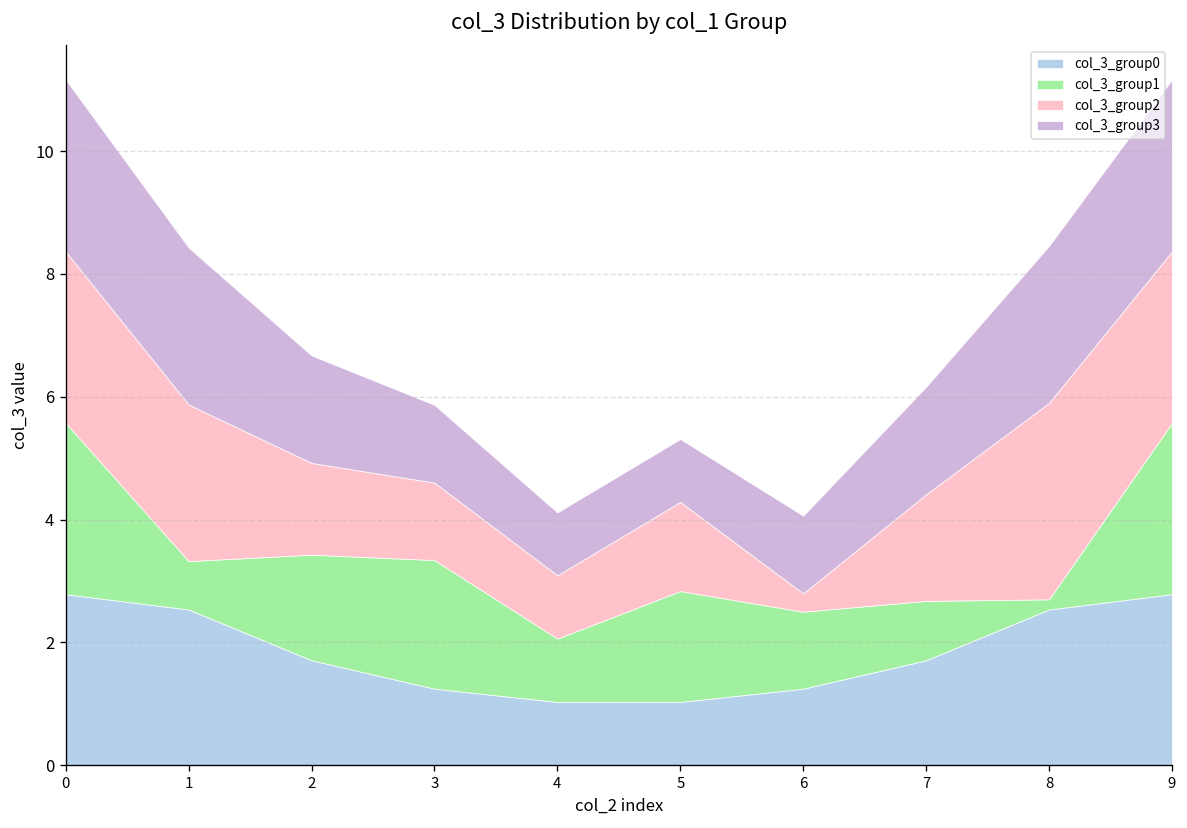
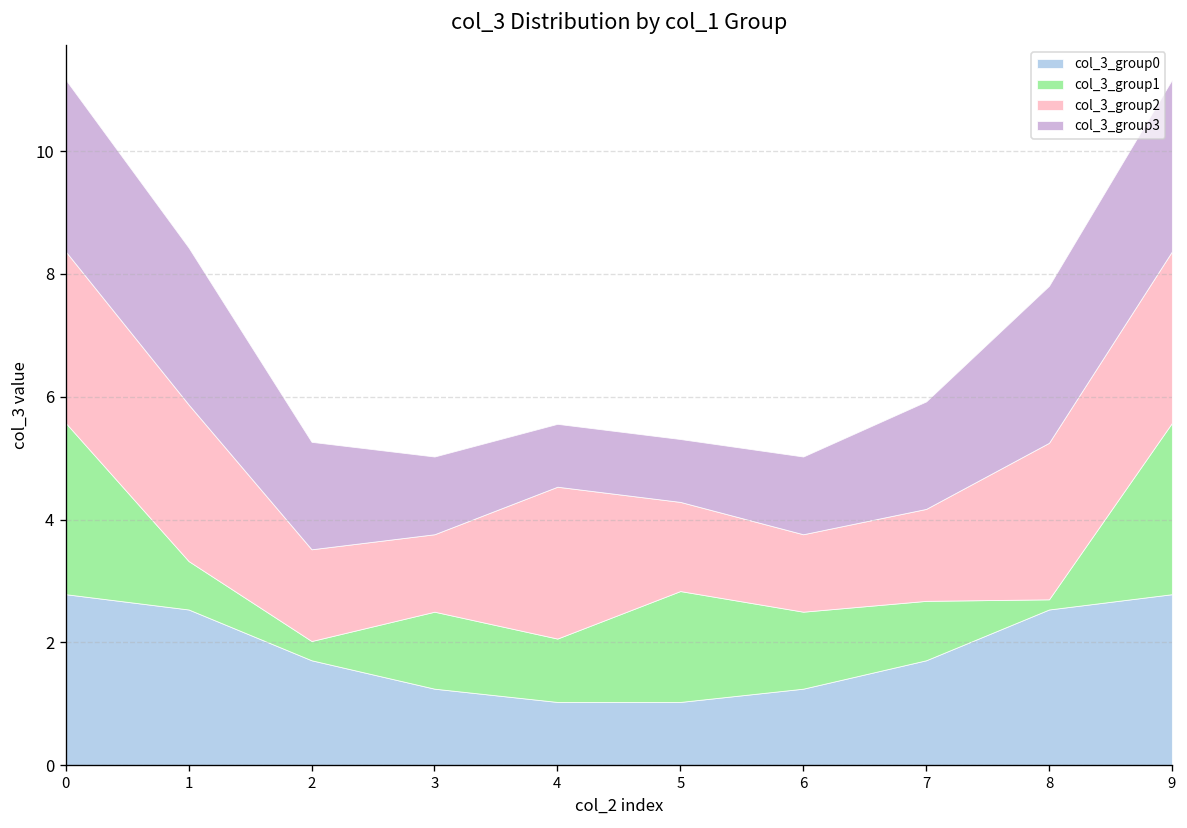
  {
    "col_3_group1": {
      "0": 2.8,
      "1": 0.8,
-     "2": 1.7,
-     "3": 2.1,
+     "2": 0.3,
+     "3": 1.3,
      "4": 1.0,
      "5": 1.8,
      "6": 1.3,
      "7": 1.0,
      "8": 0.2,
      "9": 2.8
    },
    "col_3_group2": {
      "0": 2.8,
      "1": 2.5,
      "2": 1.5,
      "3": 1.3,
-     "4": 1.0,
+     "4": 2.5,
      "5": 1.5,
-     "6": 0.3,
-     "7": 1.7,
-     "8": 3.2,
+     "6": 1.3,
+     "7": 1.5,
+     "8": 2.5,
      "9": 2.8
    }
  }
